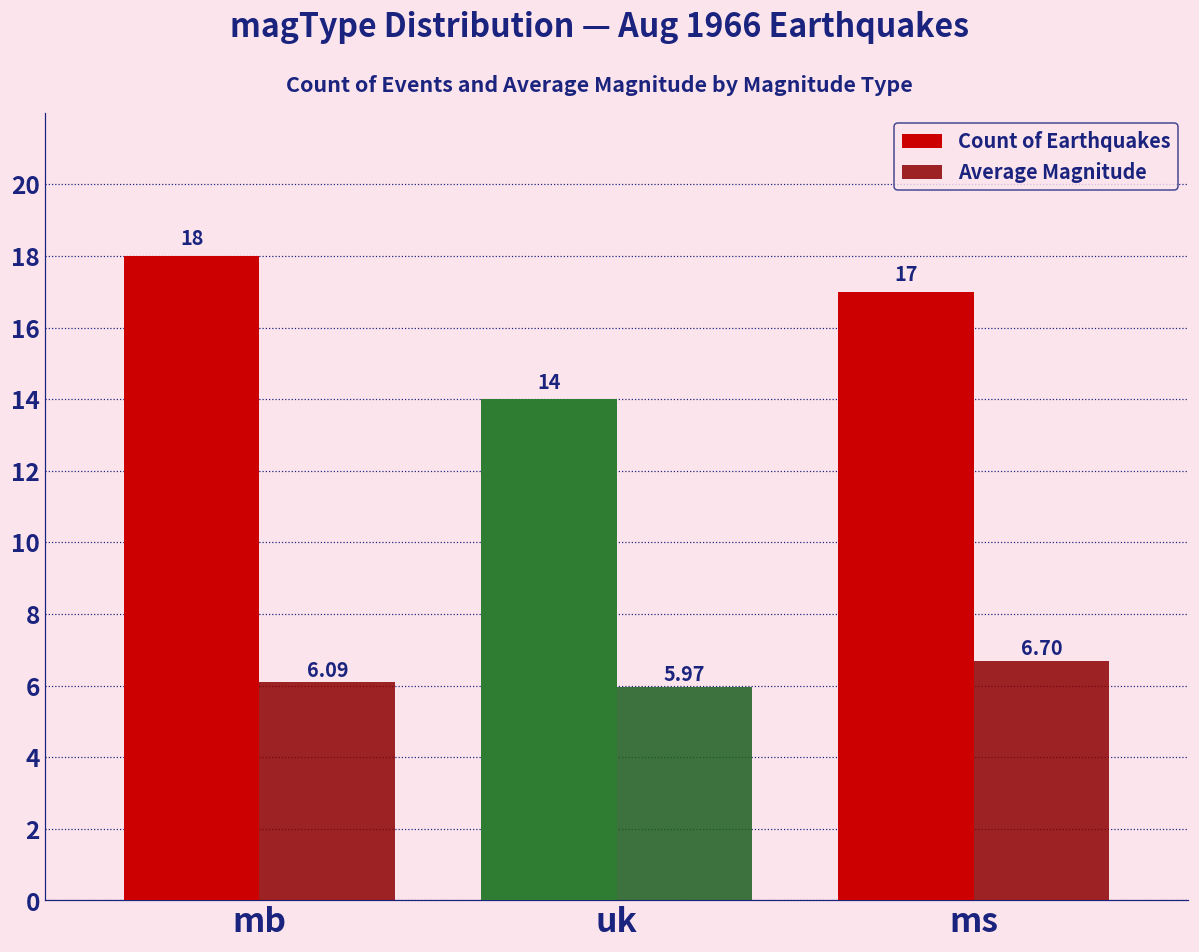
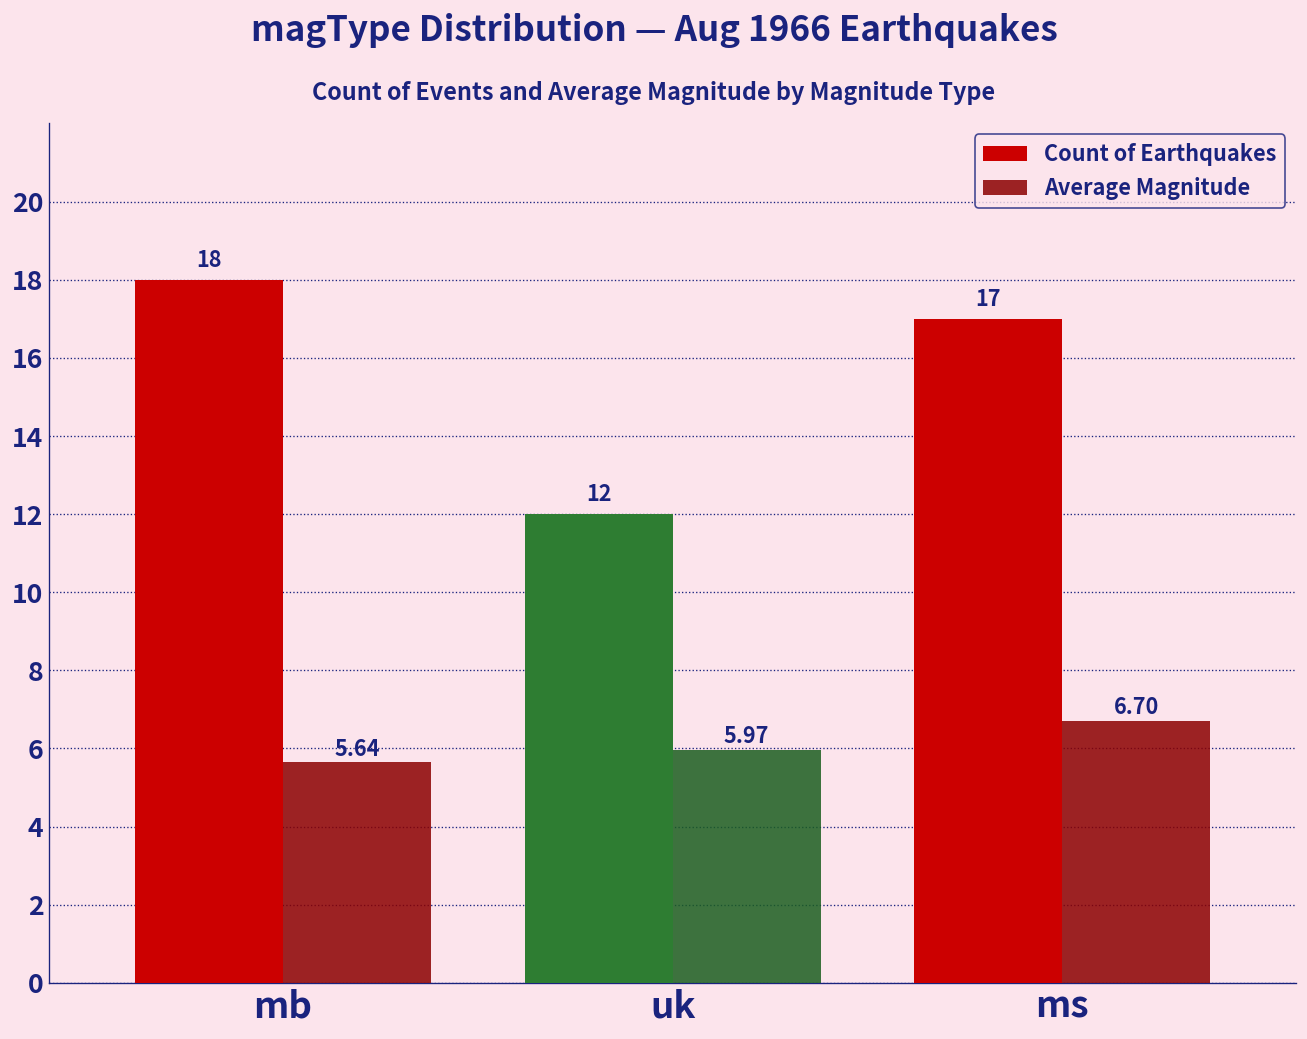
  {
    "Count of Earthquakes": {
      "mb": 18,
-     "uk": 14,
+     "uk": 12,
      "ms": 17
    },
    "Average Magnitude": {
-     "mb": 6.09,
+     "mb": 5.64,
      "uk": 5.97,
      "ms": 6.70
    }
  }
